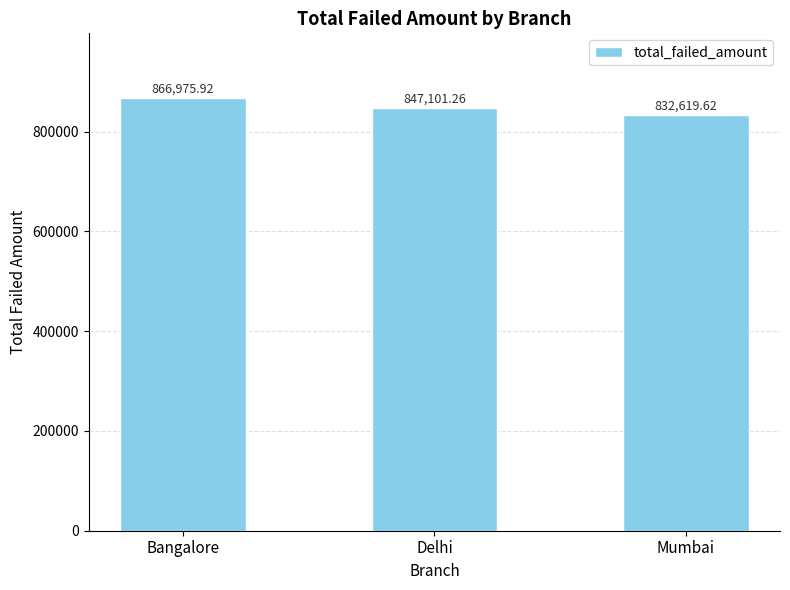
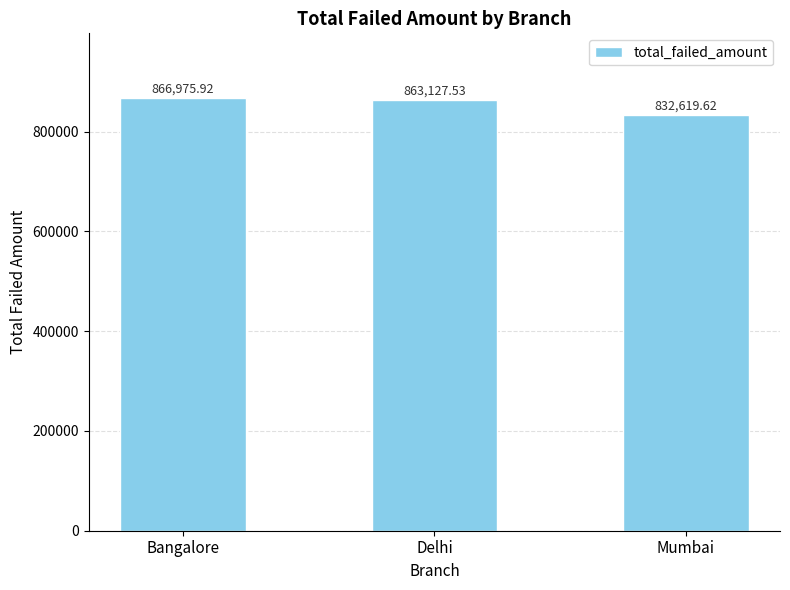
  {
    "Bangalore": "866,975.92",
-   "Delhi": "847,101.26",
+   "Delhi": "863,127.53",
    "Mumbai": "832,619.62"
  }
